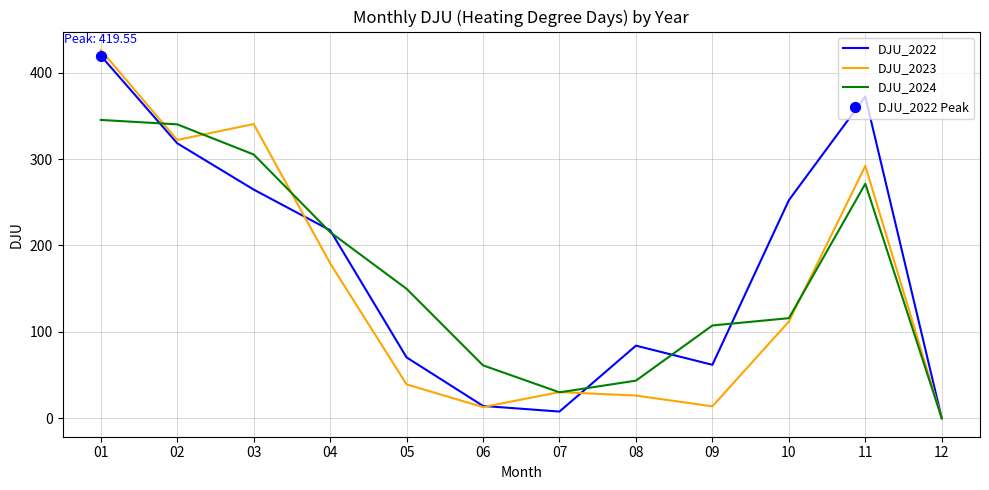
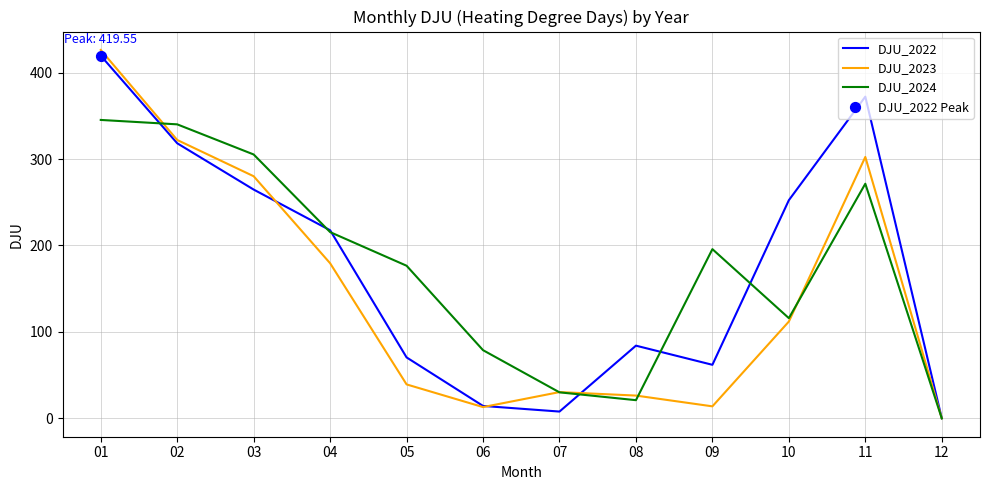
  {
    "DJU_2023": {
      "02": 320,
-     "03": 340,
+     "03": 280,
      "04": 180,
      "05": 40,
      "08": 30,
      "09": 10,
      "10": 110,
-     "11": 290
+     "11": 300
    },
    "DJU_2024": {
      "01": 350,
      "02": 340,
      "03": 310,
-     "05": 150,
-     "06": 60,
-     "08": 40,
-     "09": 110,
+     "05": 180,
+     "06": 80,
+     "08": 20,
+     "09": 200,
      "10": 120,
      "11": 270
    }
  }
